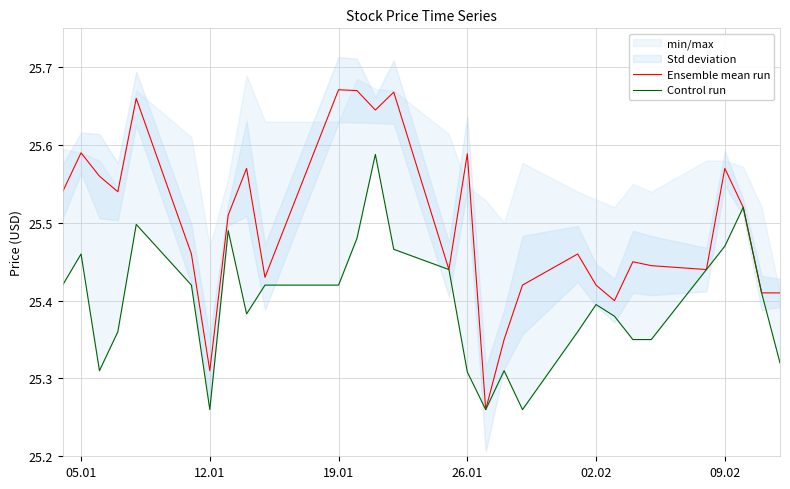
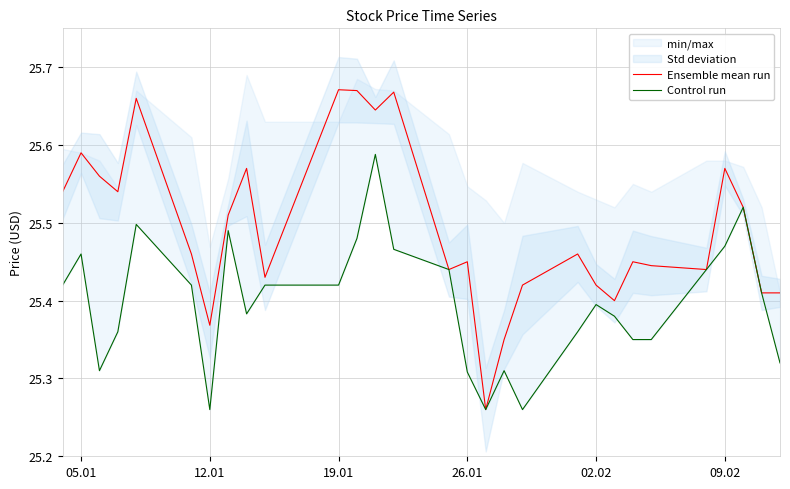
  {
    "Ensemble mean run": {
-     "12.01": 25.31,
+     "12.01": 25.37,
      "19.01": 25.67,
-     "26.01": 25.59,
+     "26.01": 25.45,
      "02.02": 25.42,
      "09.02": 25.57
    },
    "Control run": {
      "05.01": 25.46,
      "12.01": 25.26,
      "19.01": 25.42,
      "26.01": 25.31,
      "02.02": 25.40,
      "09.02": 25.47
    }
  }
